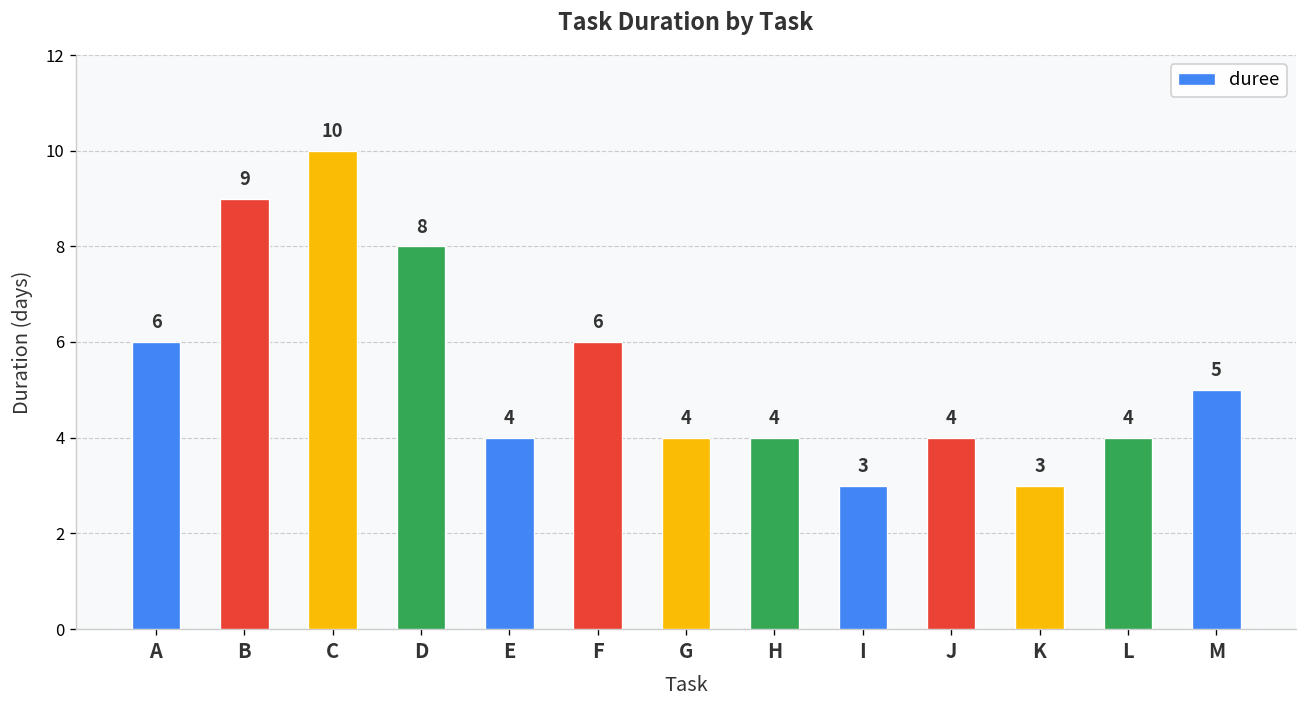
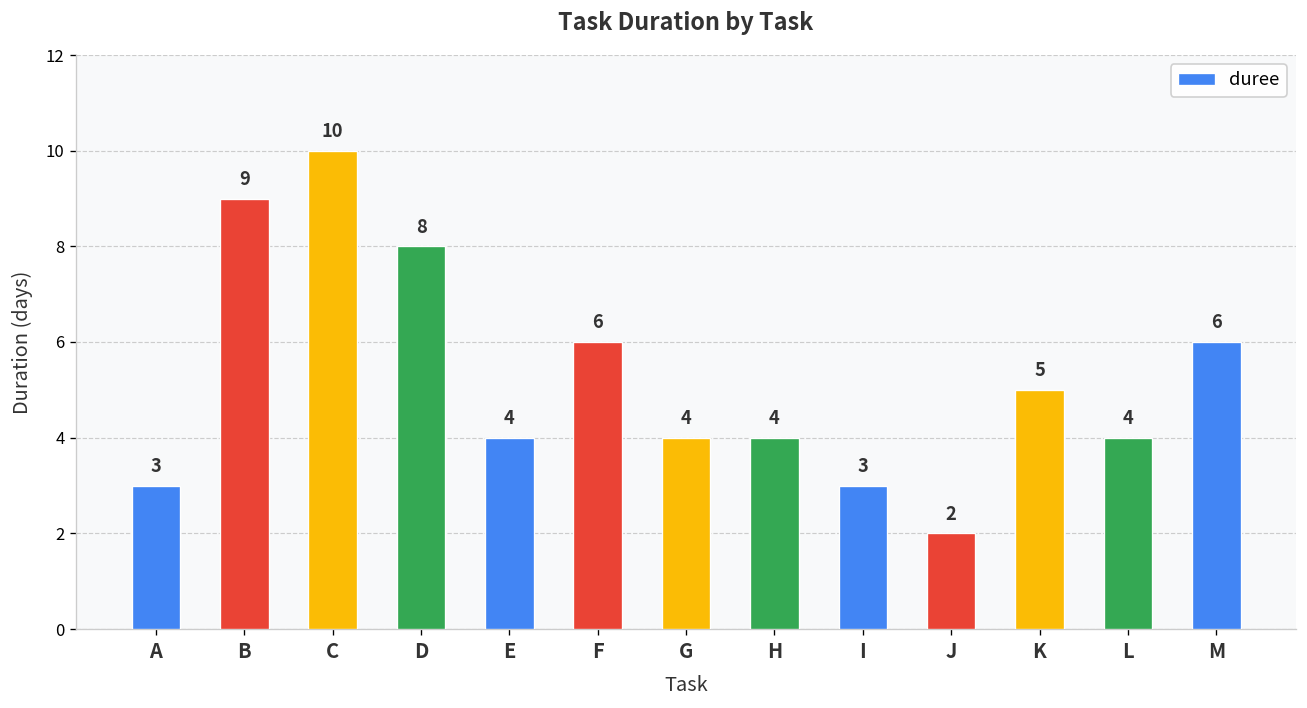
  {
-   "A": 6,
+   "A": 3,
    "B": 9,
    "C": 10,
    "D": 8,
    "E": 4,
    "F": 6,
    "G": 4,
    "H": 4,
    "I": 3,
-   "J": 4,
-   "K": 3,
+   "J": 2,
+   "K": 5,
    "L": 4,
-   "M": 5
+   "M": 6
  }
